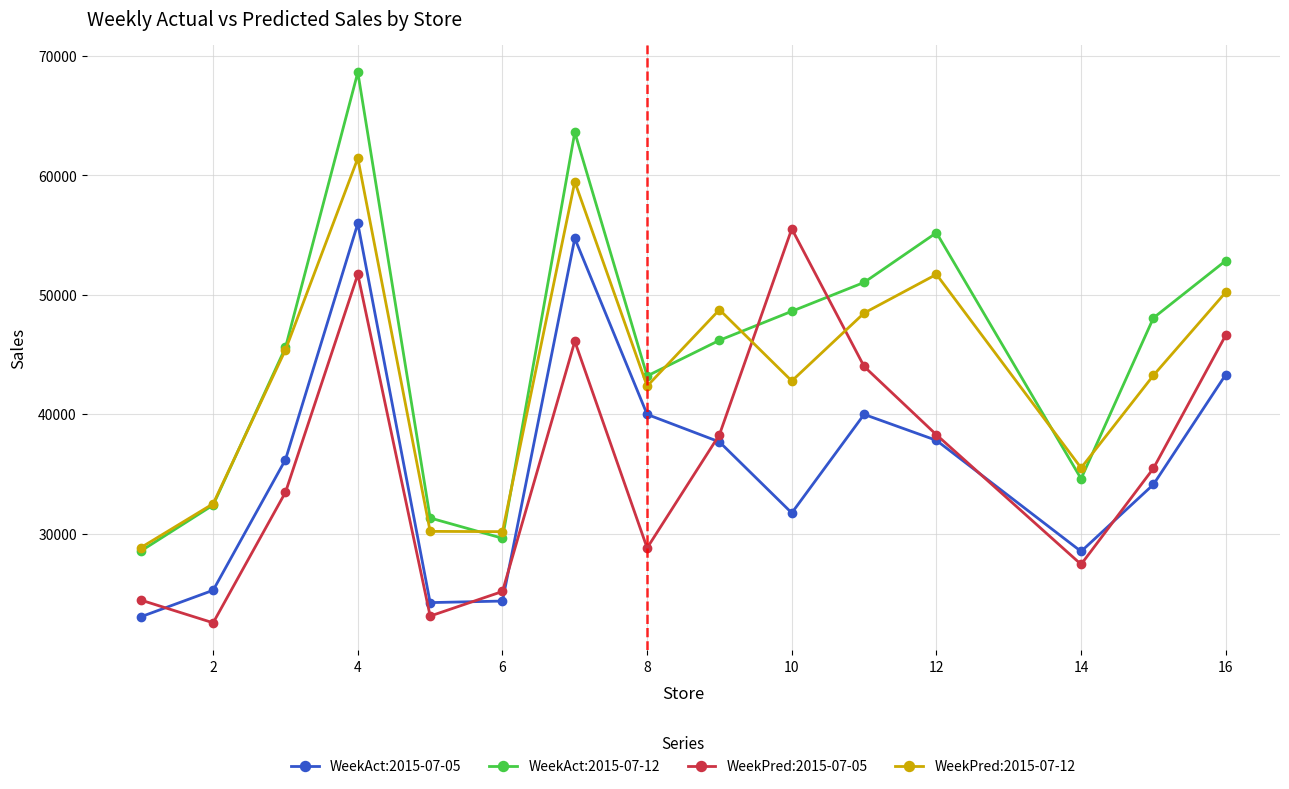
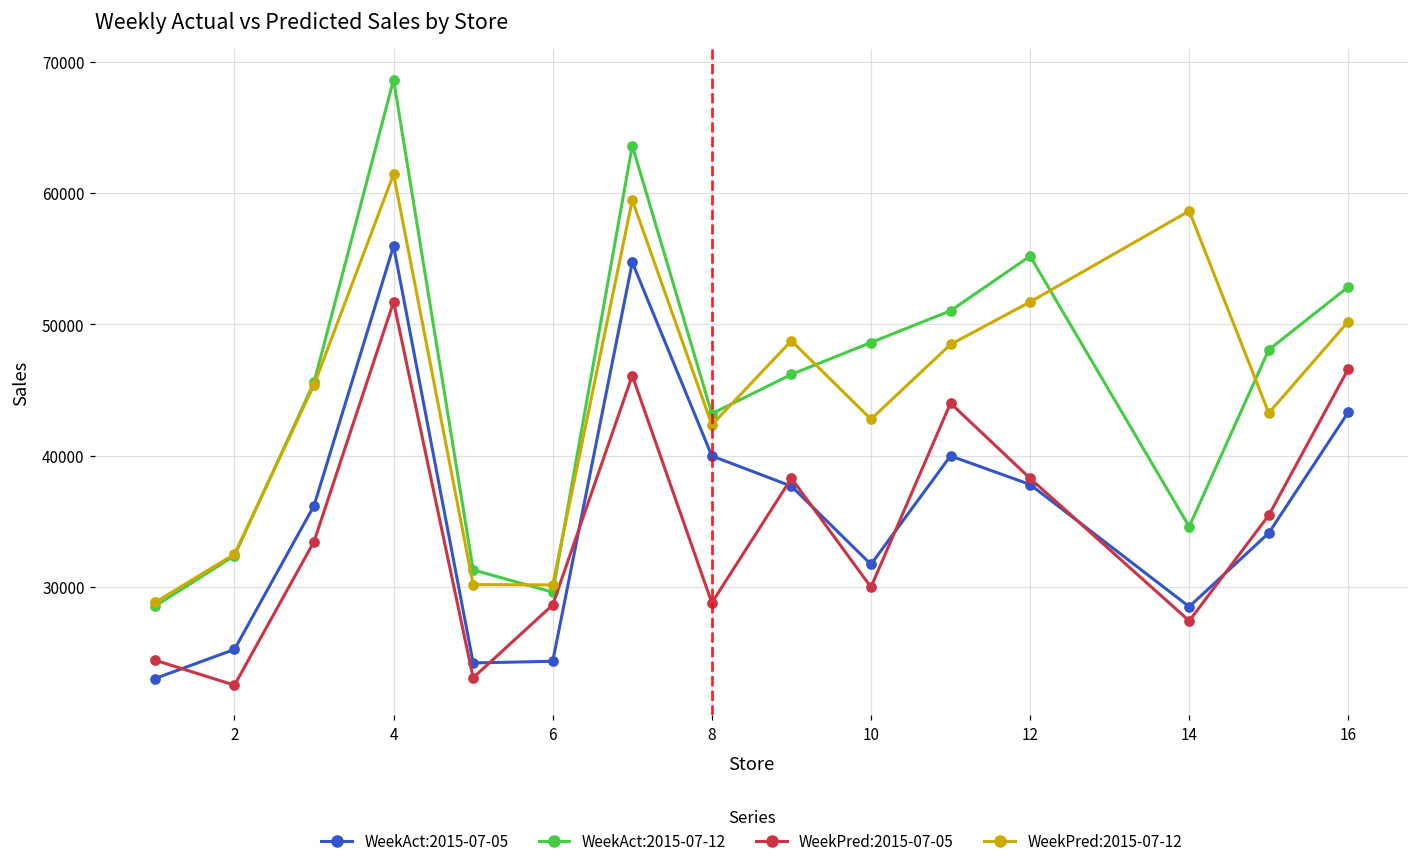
  {
    "WeekAct:2015-07-05": {
      "2": 25300,
      "4": 56000,
      "6": 24400,
      "8": 40000,
      "10": 31700,
      "12": 37800,
      "14": 28500,
      "16": 43300
    },
    "WeekAct:2015-07-12": {
      "4": 68600,
      "6": 29600,
      "8": 43200,
      "10": 48600,
      "12": 55200,
      "14": 34600,
      "16": 52900
    },
    "WeekPred:2015-07-05": {
      "2": 22500,
      "4": 51700,
-     "6": 25200,
+     "6": 28700,
      "8": 28800,
-     "10": 55500,
+     "10": 30000,
      "12": 38300,
      "14": 27400,
      "16": 46600
    },
    "WeekPred:2015-07-12": {
      "4": 61400,
      "6": 30200,
      "8": 42400,
      "10": 42800,
      "12": 51700,
-     "14": 35500,
+     "14": 58600,
      "16": 50200
    }
  }
